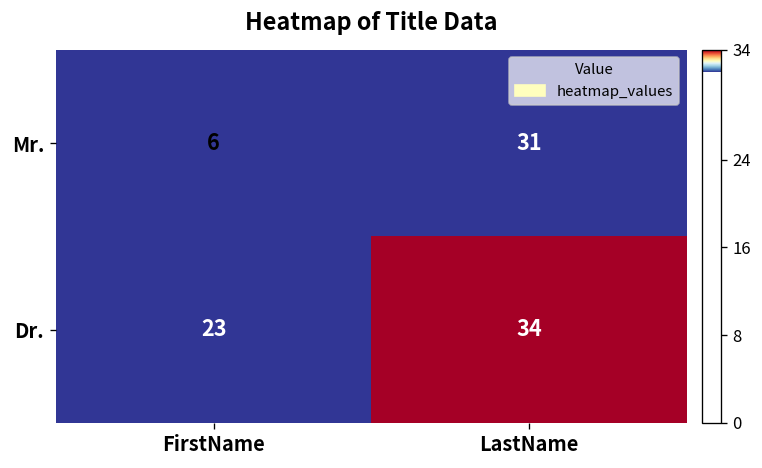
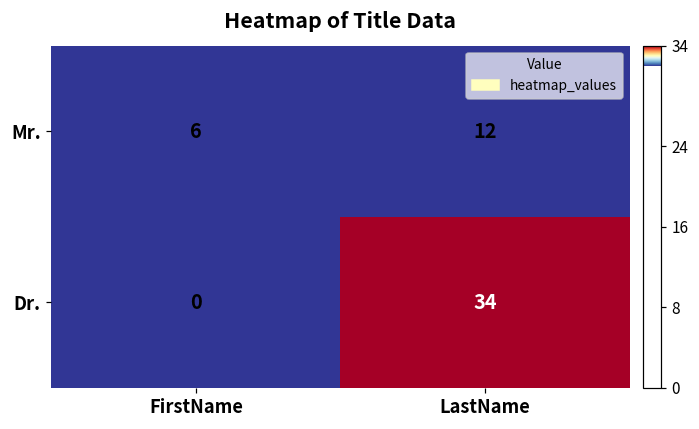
  {
    "Mr.": {
      "FirstName": 6,
-     "LastName": 31
+     "LastName": 12
    },
    "Dr.": {
-     "FirstName": 23,
+     "FirstName": 0,
      "LastName": 34
    }
  }
